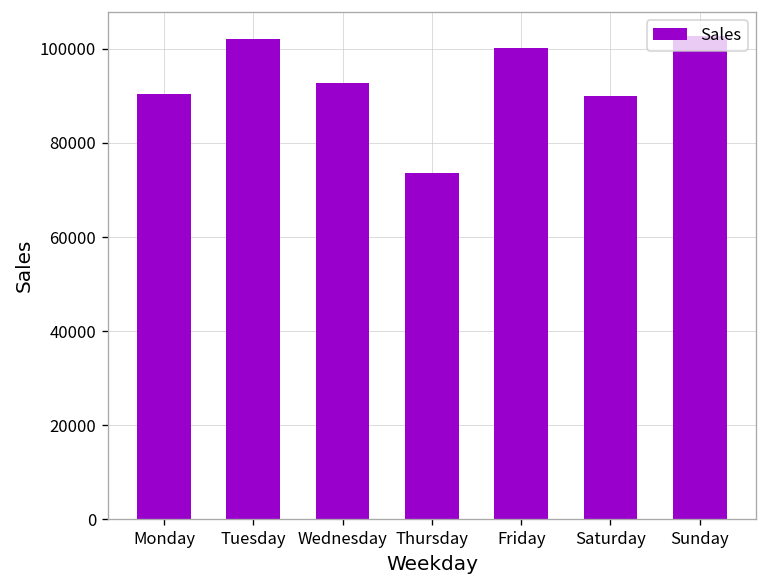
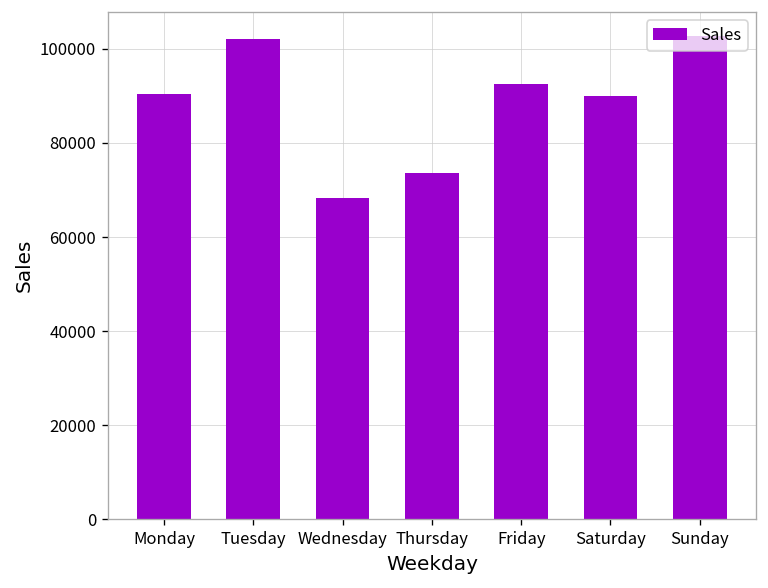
  {
    "Monday": 90000,
    "Tuesday": 102000,
-   "Wednesday": 93000,
+   "Wednesday": 68000,
    "Thursday": 74000,
-   "Friday": 100000,
+   "Friday": 93000,
    "Saturday": 90000
  }
